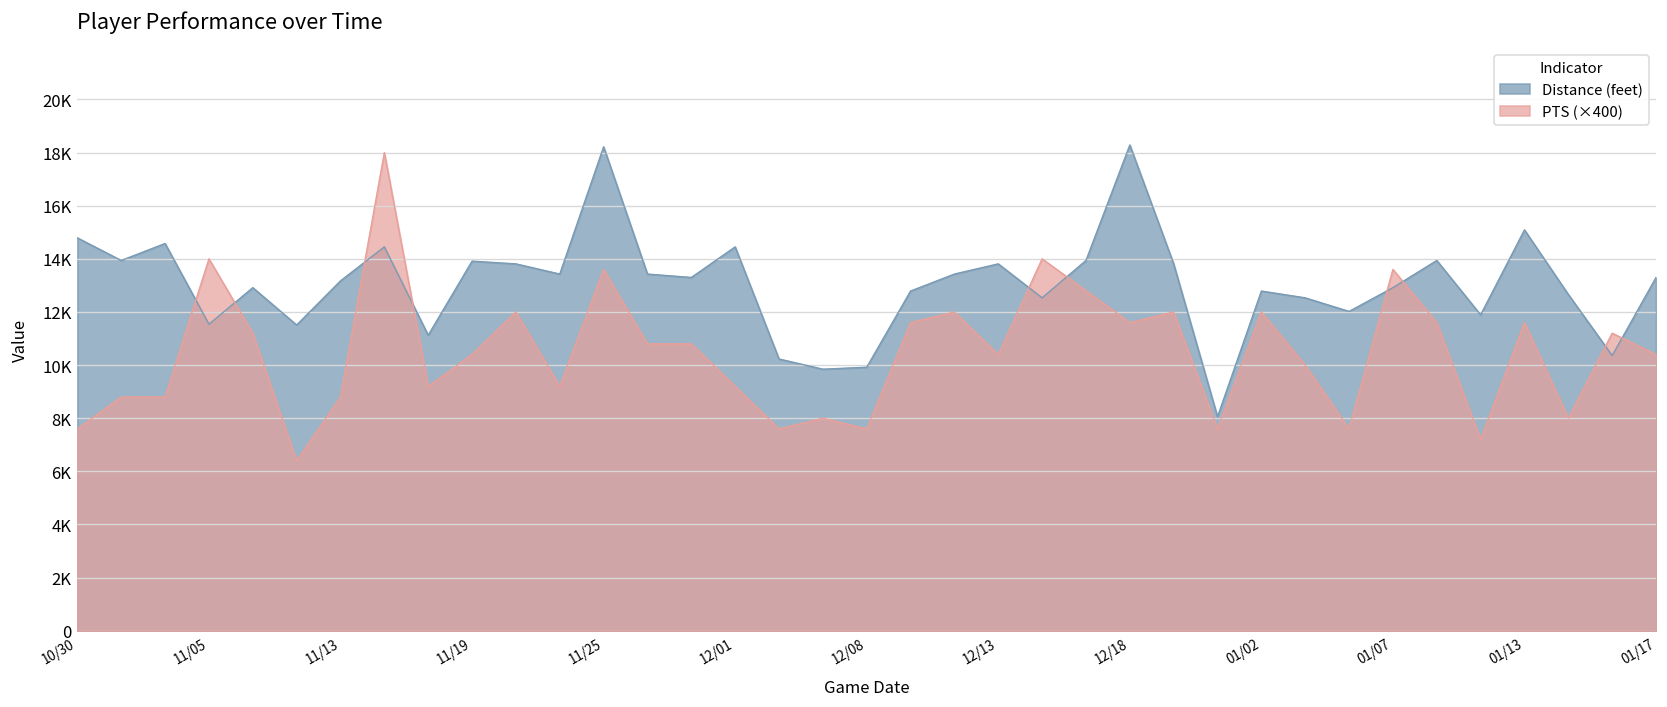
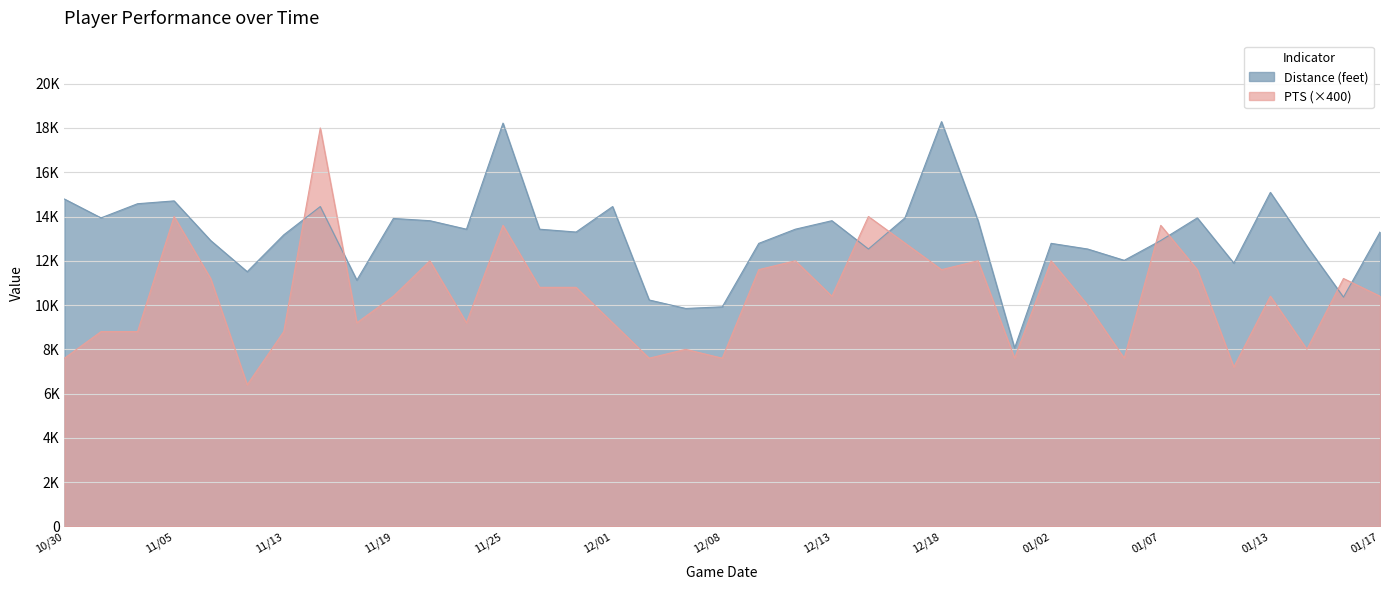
  {
    "Distance (feet)": {
      "10/30": 14800,
-     "11/05": 11500,
+     "11/05": 14700,
      "11/13": 13200,
      "11/19": 13900,
      "11/25": 18200,
      "12/01": 14400,
      "12/08": 9900,
      "12/13": 13800,
      "12/18": 18300,
      "01/02": 12800,
      "01/07": 12900,
      "01/13": 15100,
      "01/17": 13300
    },
    "PTS (×400)": {
      "10/30": 7600,
      "11/05": 14000,
      "11/13": 8800,
      "11/19": 10400,
      "11/25": 13600,
      "12/01": 9200,
      "12/08": 7600,
      "12/13": 10400,
      "12/18": 11600,
      "01/02": 12000,
      "01/07": 13600,
-     "01/13": 11600,
+     "01/13": 10400,
      "01/17": 10400
    }
  }
